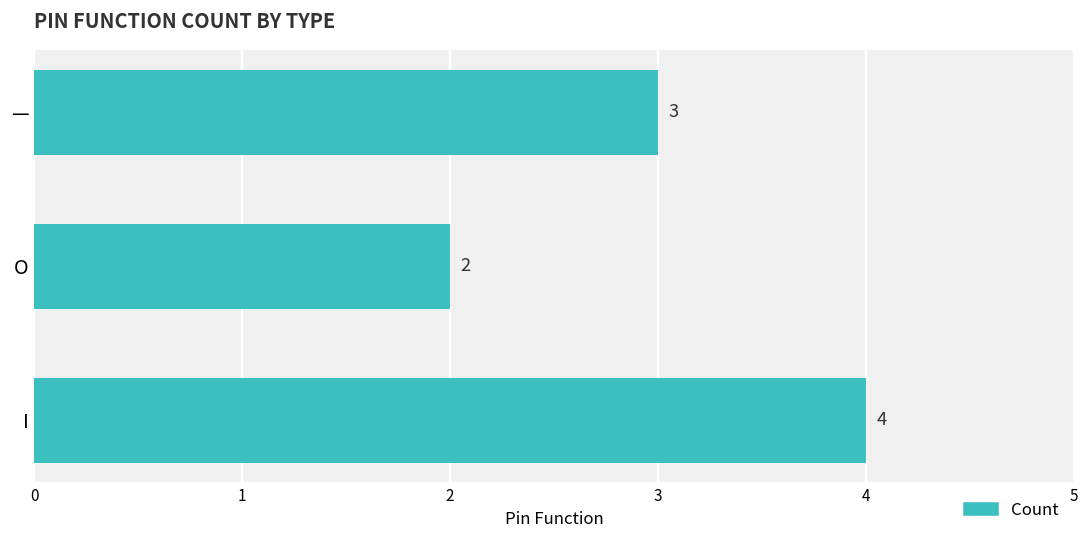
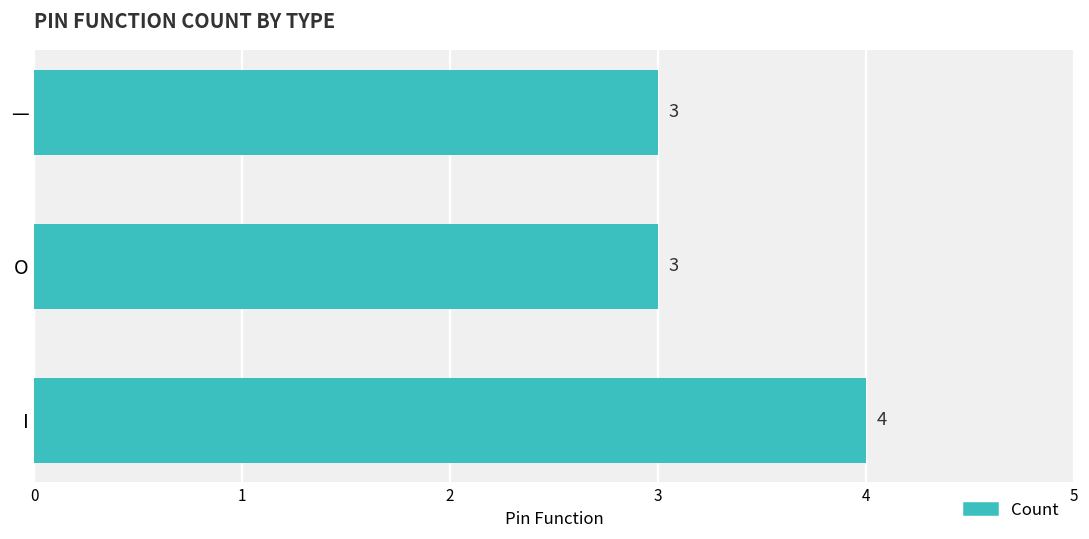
  {
    "—": 3,
-   "O": 2,
+   "O": 3,
    "I": 4
  }
